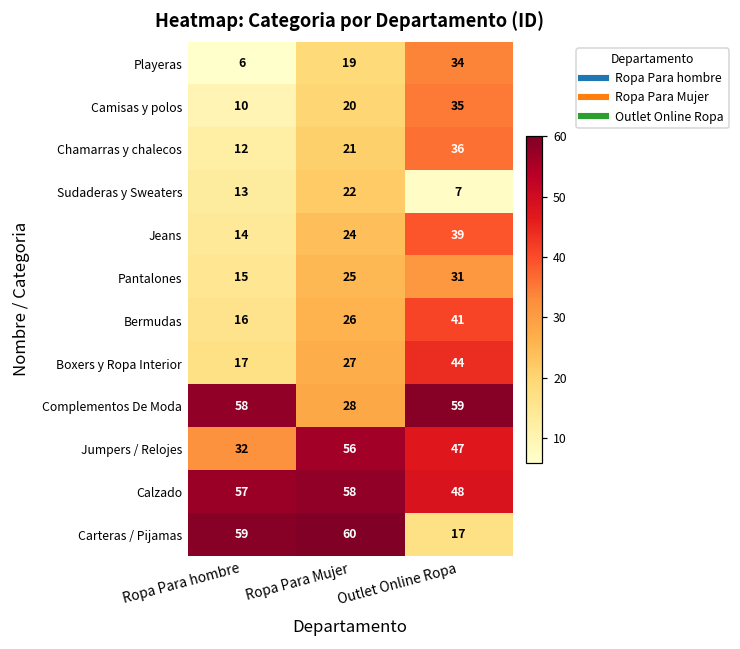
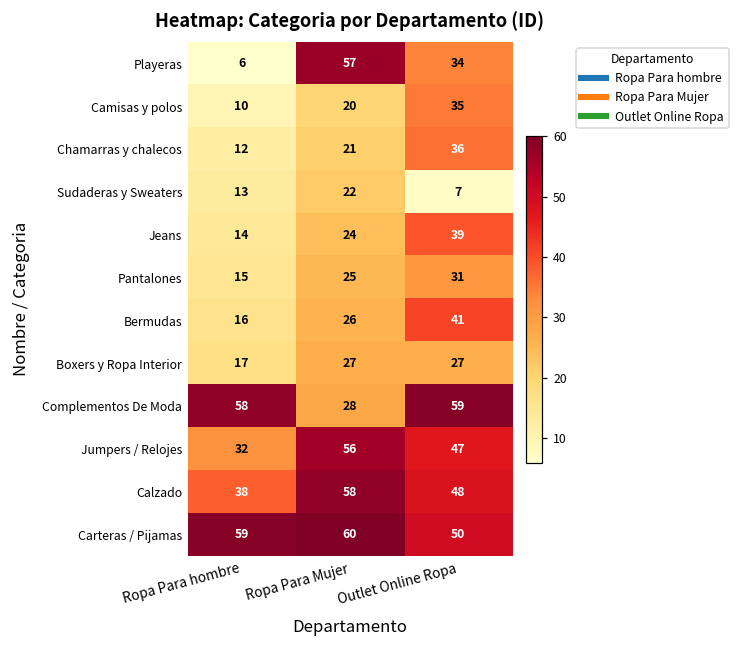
  {
    "Playeras": {
      "Ropa Para hombre": 6,
-     "Ropa Para Mujer": 19,
+     "Ropa Para Mujer": 57,
      "Outlet Online Ropa": 34
    },
    "Camisas y polos": {
      "Ropa Para hombre": 10,
      "Ropa Para Mujer": 20,
      "Outlet Online Ropa": 35
    },
    "Chamarras y chalecos": {
      "Ropa Para hombre": 12,
      "Ropa Para Mujer": 21,
      "Outlet Online Ropa": 36
    },
    "Sudaderas y Sweaters": {
      "Ropa Para hombre": 13,
      "Ropa Para Mujer": 22,
      "Outlet Online Ropa": 7
    },
    "Jeans": {
      "Ropa Para hombre": 14,
      "Ropa Para Mujer": 24,
      "Outlet Online Ropa": 39
    },
    "Pantalones": {
      "Ropa Para hombre": 15,
      "Ropa Para Mujer": 25,
      "Outlet Online Ropa": 31
    },
    "Bermudas": {
      "Ropa Para hombre": 16,
      "Ropa Para Mujer": 26,
      "Outlet Online Ropa": 41
    },
    "Boxers y Ropa Interior": {
      "Ropa Para hombre": 17,
      "Ropa Para Mujer": 27,
-     "Outlet Online Ropa": 44
+     "Outlet Online Ropa": 27
    },
    "Complementos De Moda": {
      "Ropa Para hombre": 58,
      "Ropa Para Mujer": 28,
      "Outlet Online Ropa": 59
    },
    "Jumpers / Relojes": {
      "Ropa Para hombre": 32,
      "Ropa Para Mujer": 56,
      "Outlet Online Ropa": 47
    },
    "Calzado": {
-     "Ropa Para hombre": 57,
+     "Ropa Para hombre": 38,
      "Ropa Para Mujer": 58,
      "Outlet Online Ropa": 48
    },
    "Carteras / Pijamas": {
      "Ropa Para hombre": 59,
      "Ropa Para Mujer": 60,
-     "Outlet Online Ropa": 17
+     "Outlet Online Ropa": 50
    }
  }
